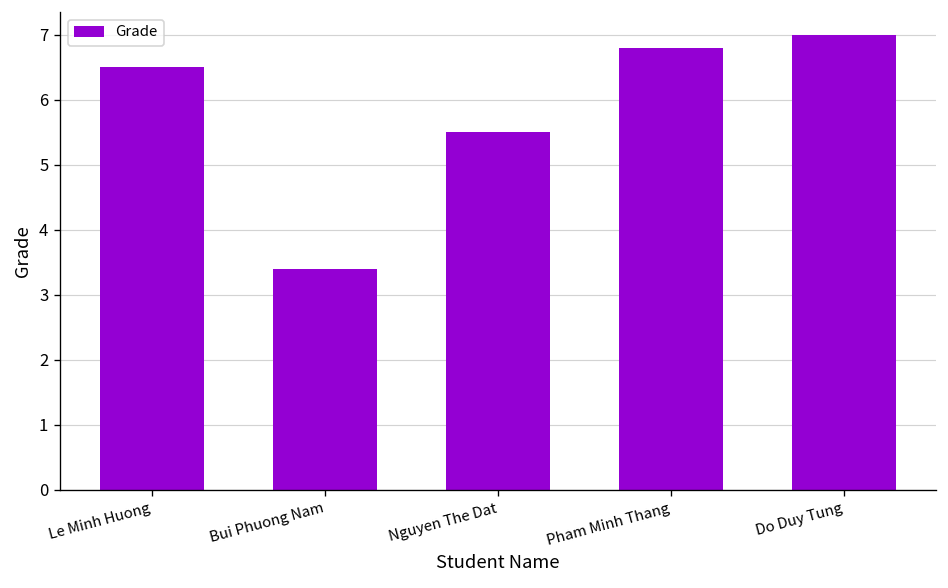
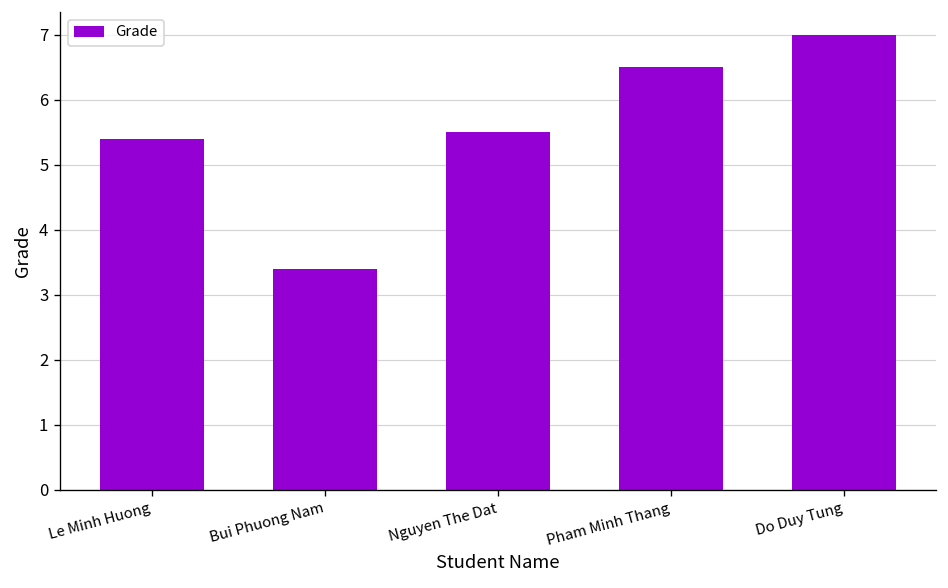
  {
-   "Le Minh Huong": 6.5,
+   "Le Minh Huong": 5.4,
    "Bui Phuong Nam": 3.4,
    "Nguyen The Dat": 5.5,
-   "Pham Minh Thang": 6.8,
+   "Pham Minh Thang": 6.5,
    "Do Duy Tung": 7.0
  }
